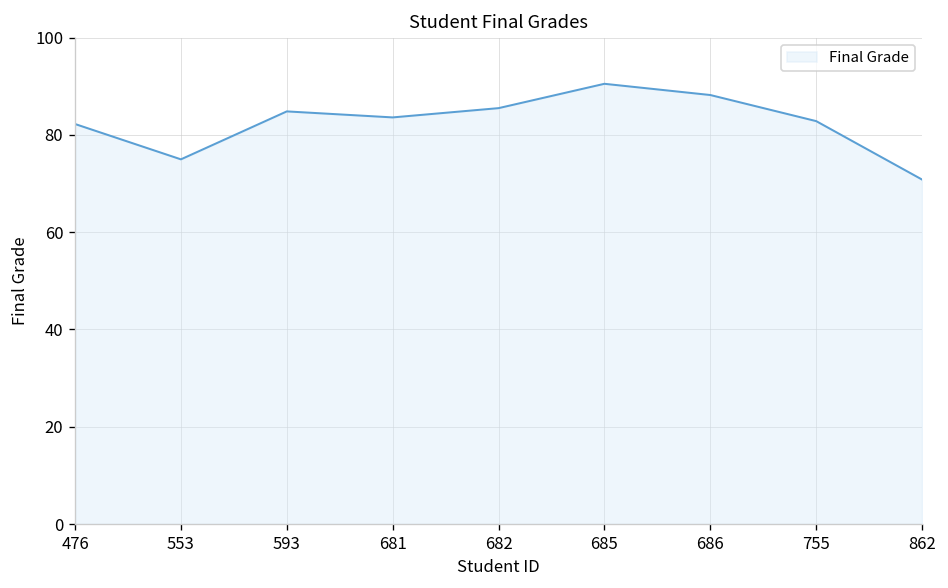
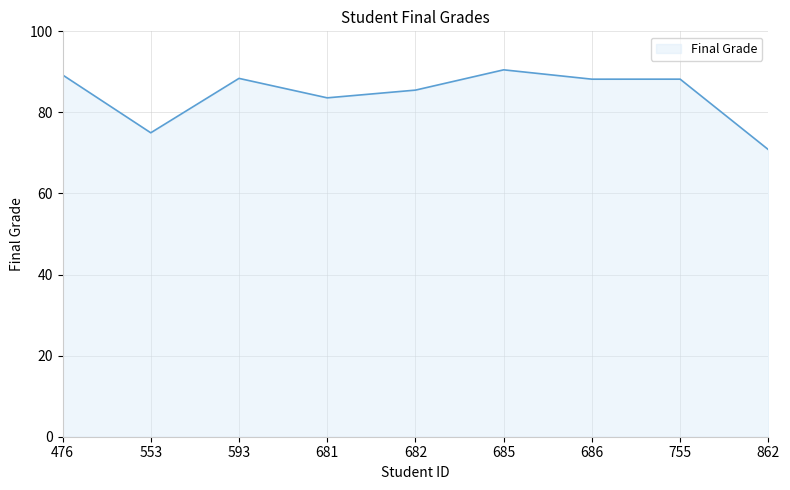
  {
-   "476": 82,
+   "476": 89,
    "553": 75,
-   "593": 85,
+   "593": 88,
    "681": 84,
    "682": 86,
    "685": 91,
    "686": 88,
-   "755": 83,
+   "755": 88,
    "862": 71
  }
